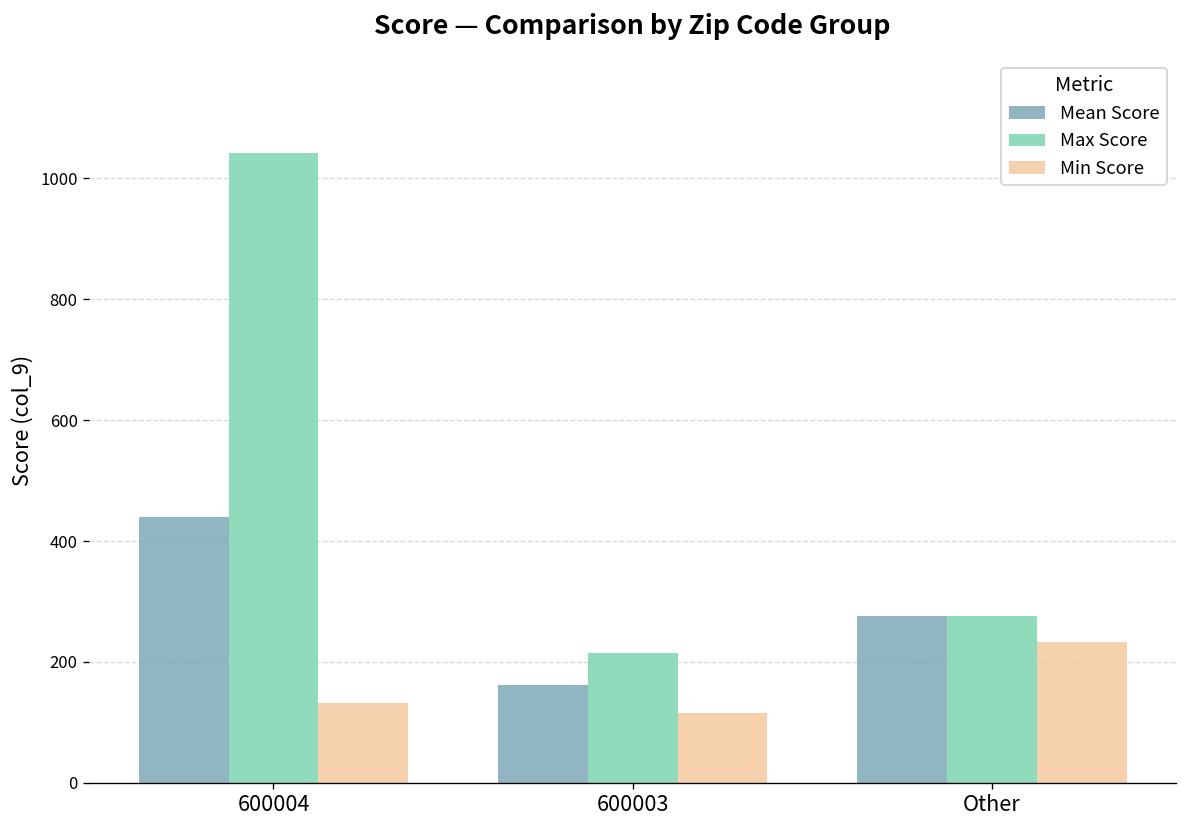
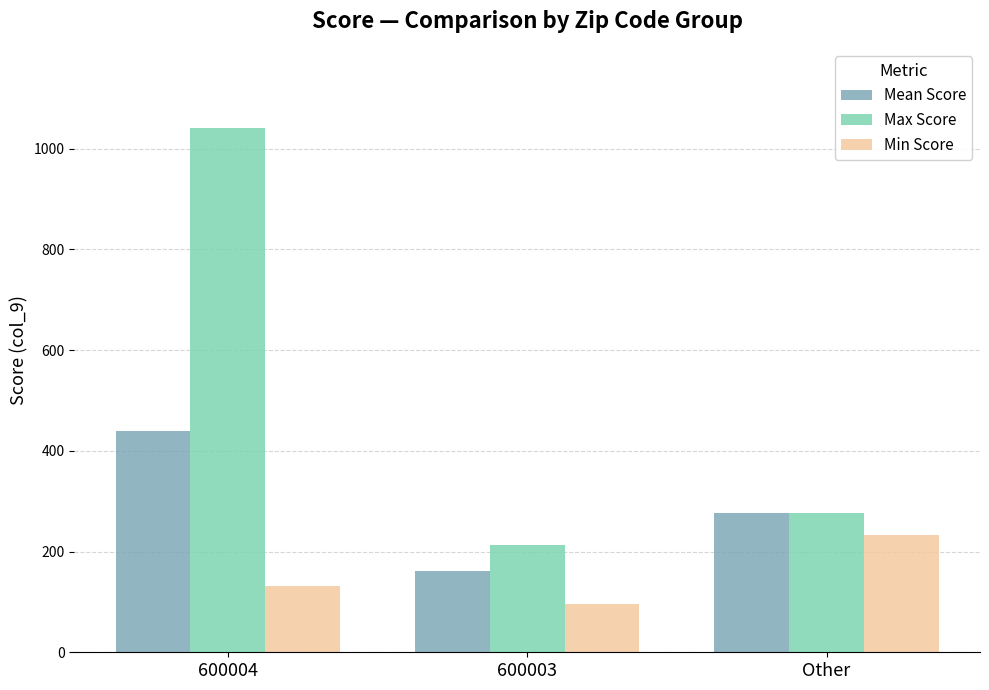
  {
    "Min Score": {
      "600004": 130,
-     "600003": 120,
+     "600003": 100,
      "Other": 230
    }
  }
